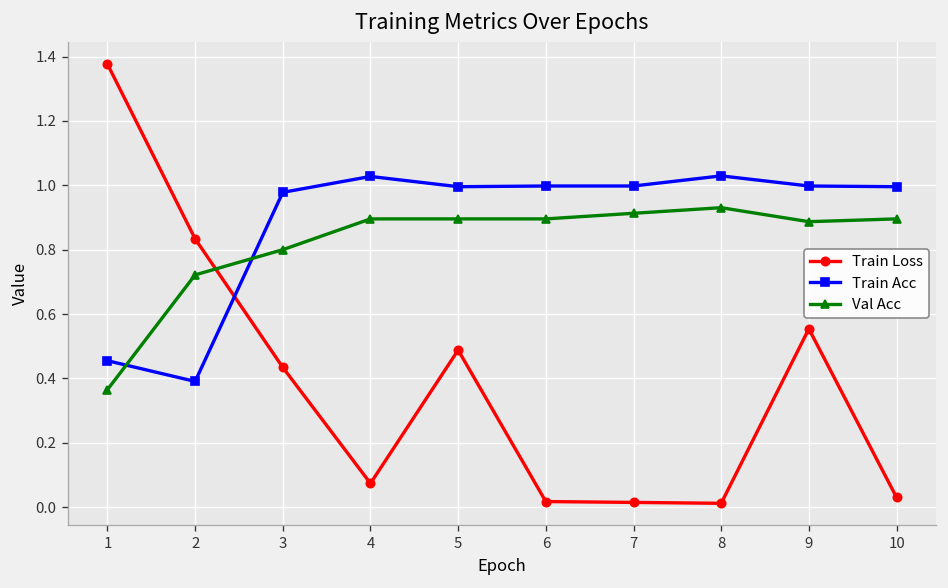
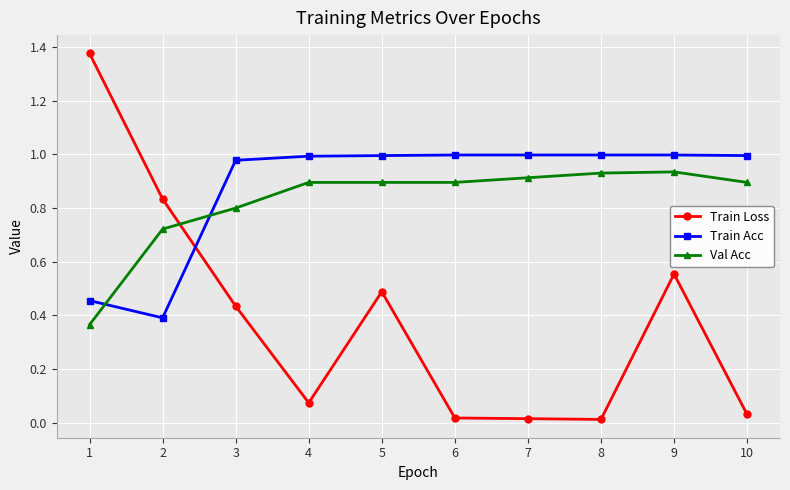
  {
    "Train Loss": {
      "1": 1.38,
      "2": 0.83,
      "3": 0.43,
      "4": 0.07,
      "5": 0.49,
      "6": 0.02,
      "7": 0.02,
      "8": 0.01,
      "9": 0.55,
      "10": 0.03
    },
    "Train Acc": {
      "1": 0.46,
      "2": 0.39,
      "3": 0.98,
-     "4": 1.03,
+     "4": 0.99,
      "5": 1.00,
      "6": 1.00,
      "7": 1.00,
-     "8": 1.03,
+     "8": 1.00,
      "9": 1.00,
      "10": 1.00
    },
    "Val Acc": {
      "1": 0.37,
      "2": 0.72,
      "3": 0.80,
      "4": 0.90,
      "5": 0.90,
      "6": 0.90,
      "7": 0.91,
      "8": 0.93,
-     "9": 0.89,
+     "9": 0.93,
      "10": 0.90
    }
  }
